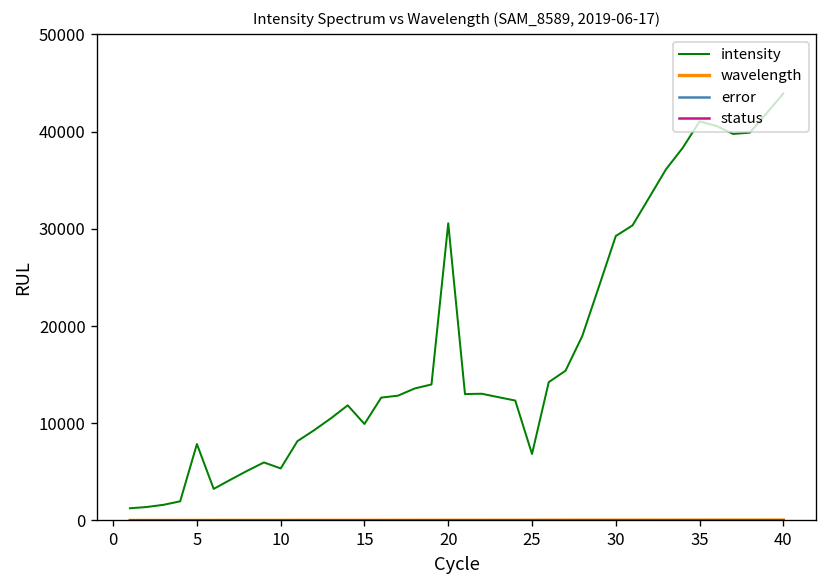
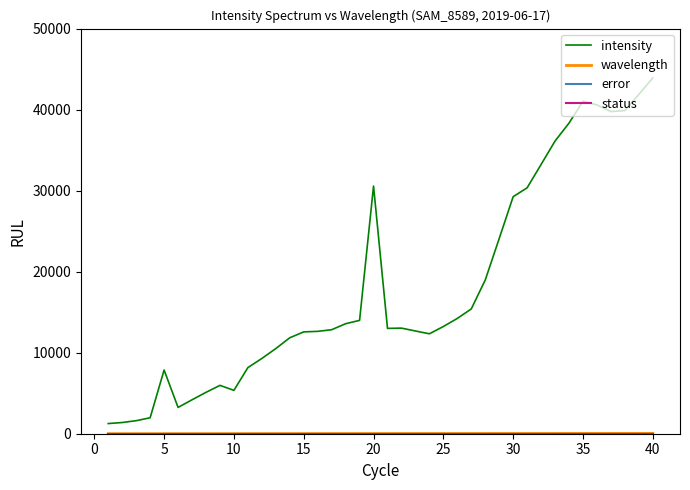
  {
    "intensity": {
      "5": 8000,
      "10": 5000,
-     "15": 10000,
+     "15": 13000,
      "20": 31000,
-     "25": 7000,
+     "25": 13000,
      "30": 29000
    }
  }
